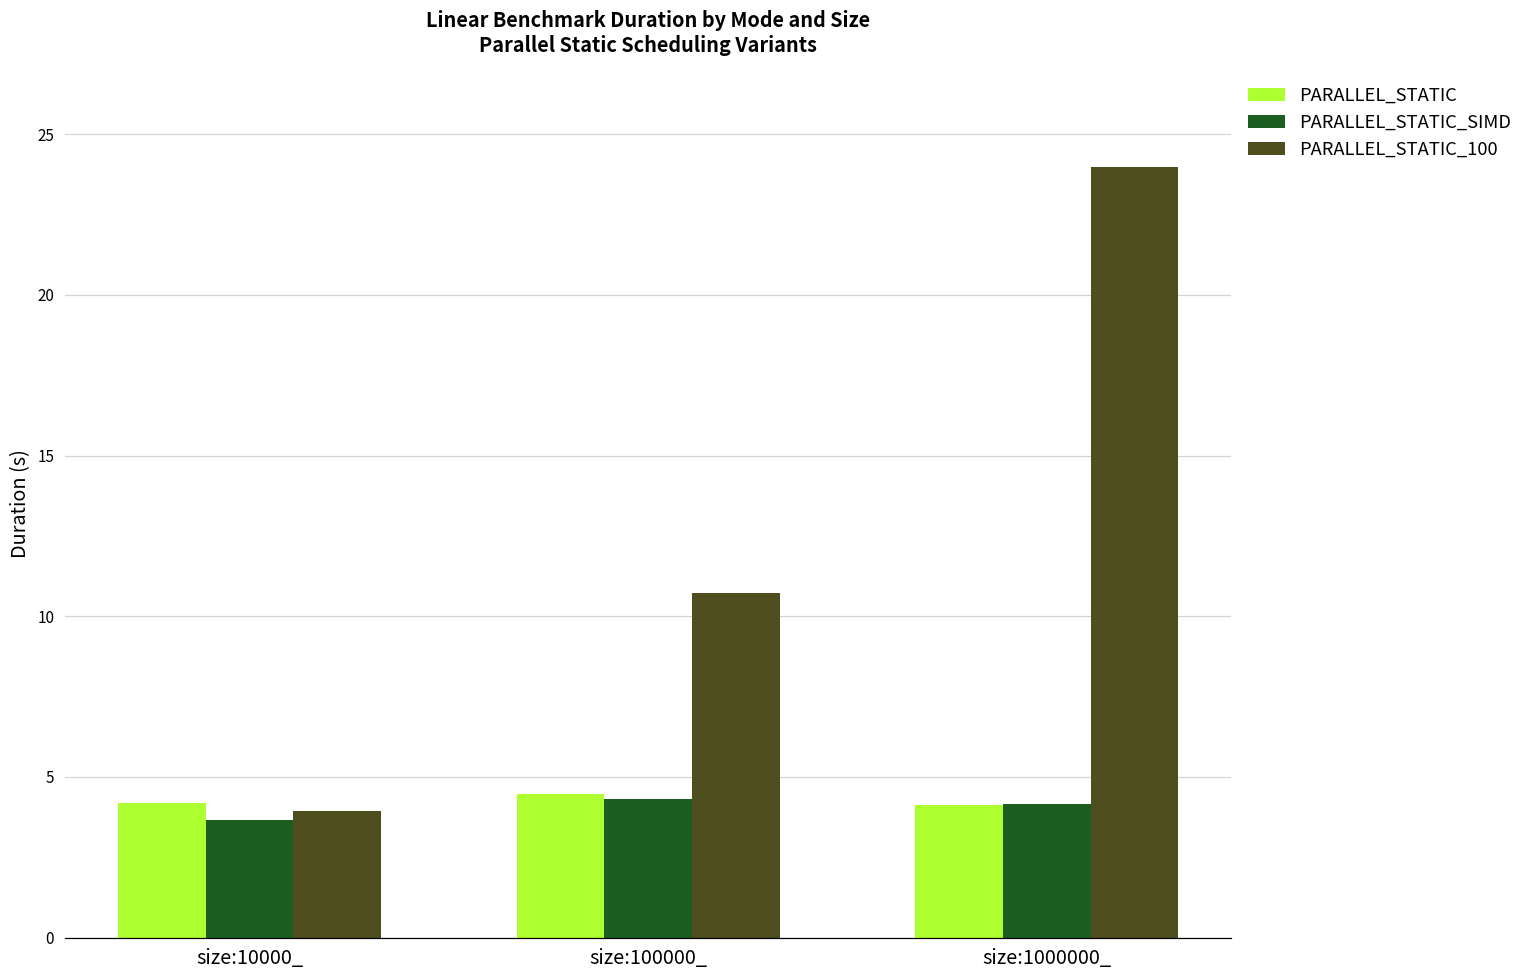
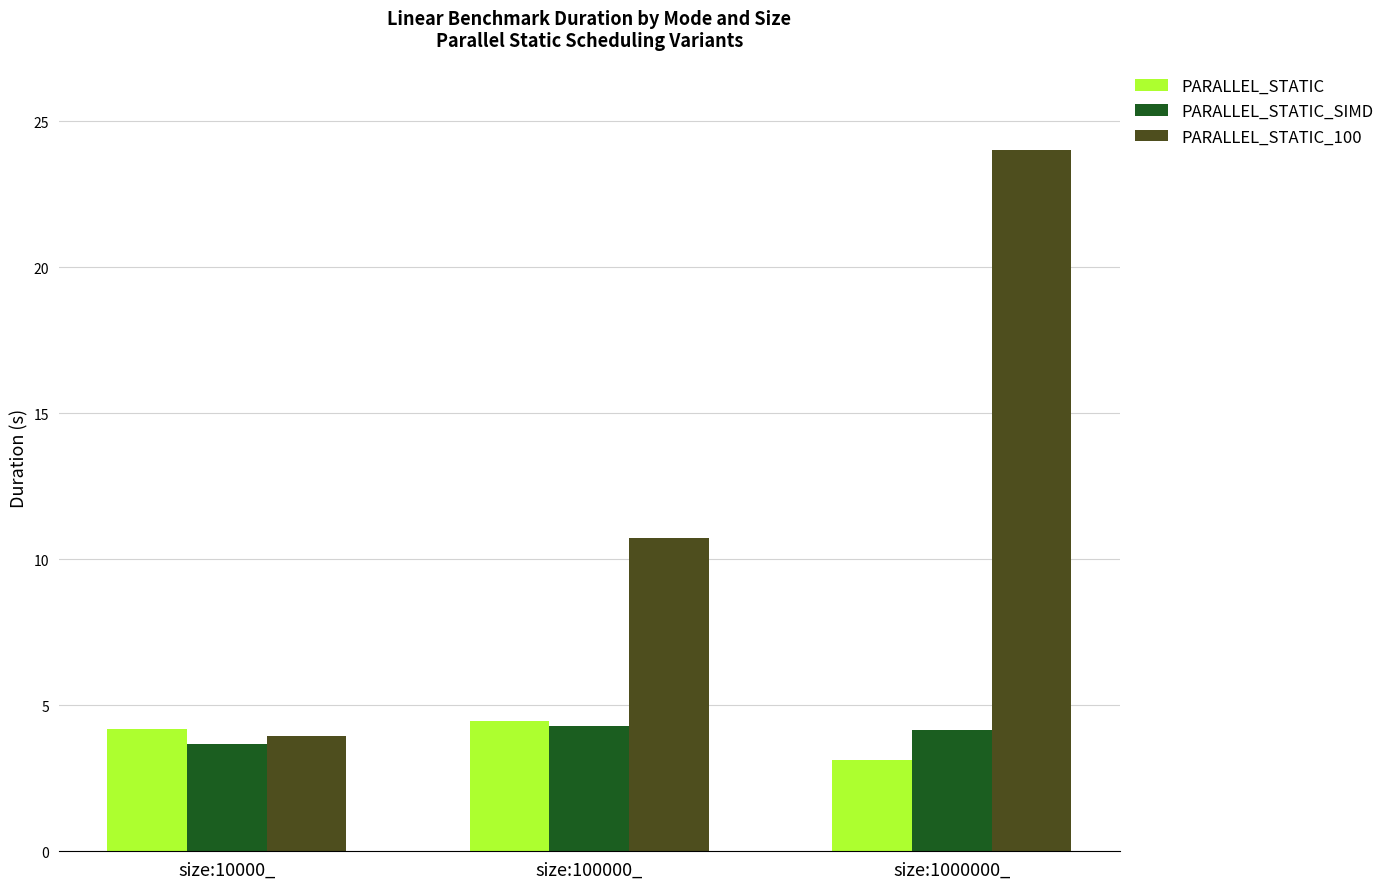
  {
    "PARALLEL_STATIC": {
      "size:10000_": 4.2,
      "size:100000_": 4.5,
-     "size:1000000_": 4.1
+     "size:1000000_": 3.1
    }
  }
